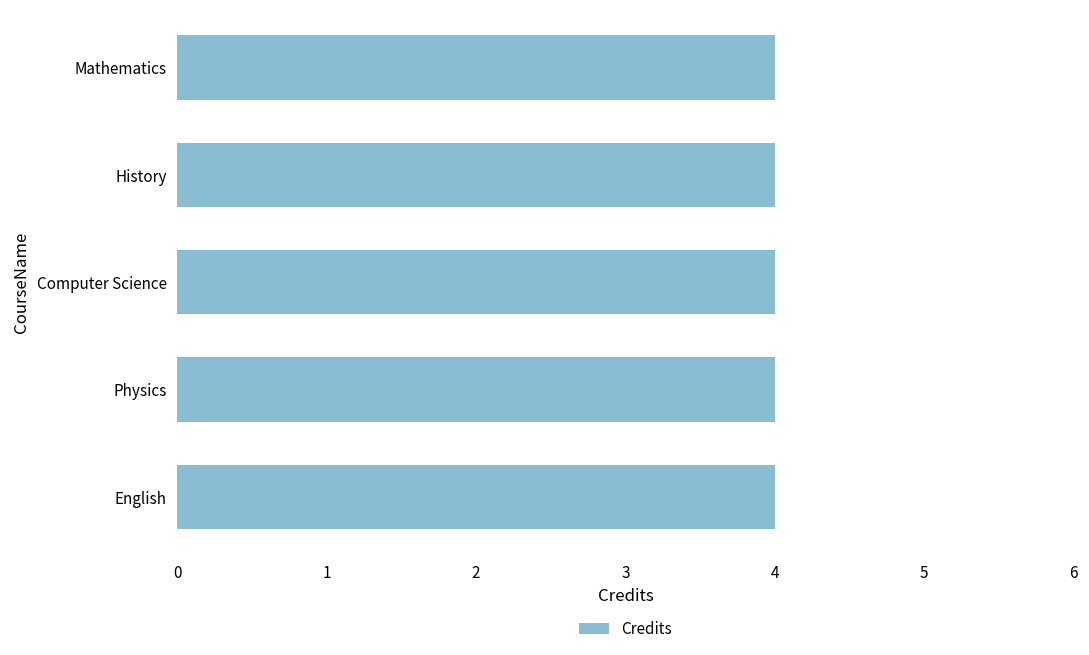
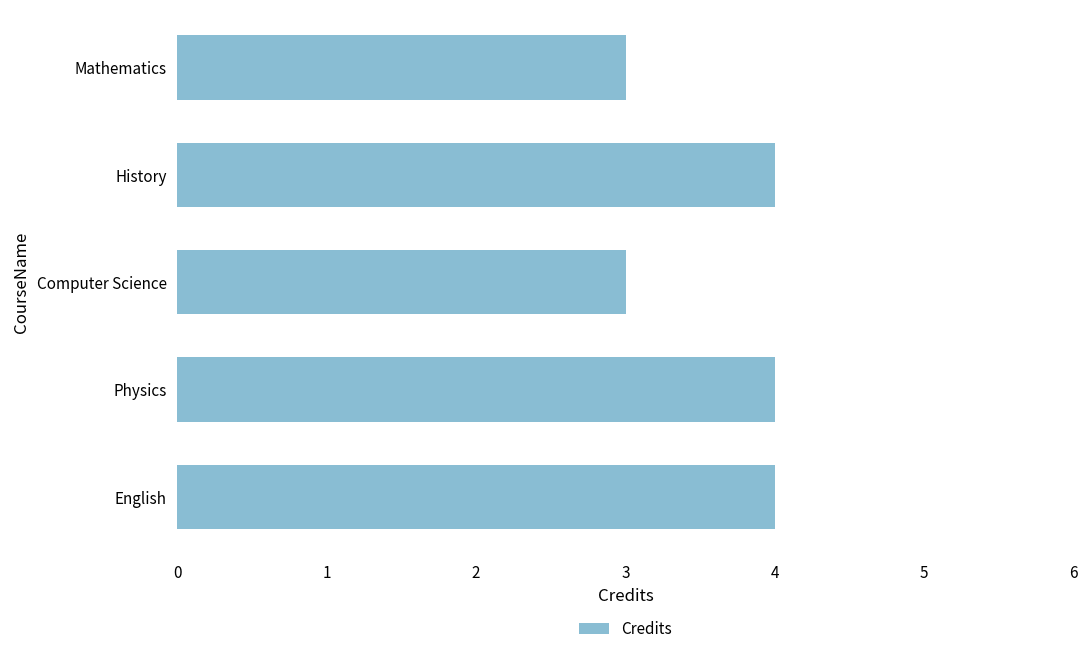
  {
-   "Mathematics": 4,
+   "Mathematics": 3,
    "History": 4,
-   "Computer Science": 4,
+   "Computer Science": 3,
    "Physics": 4,
    "English": 4
  }
